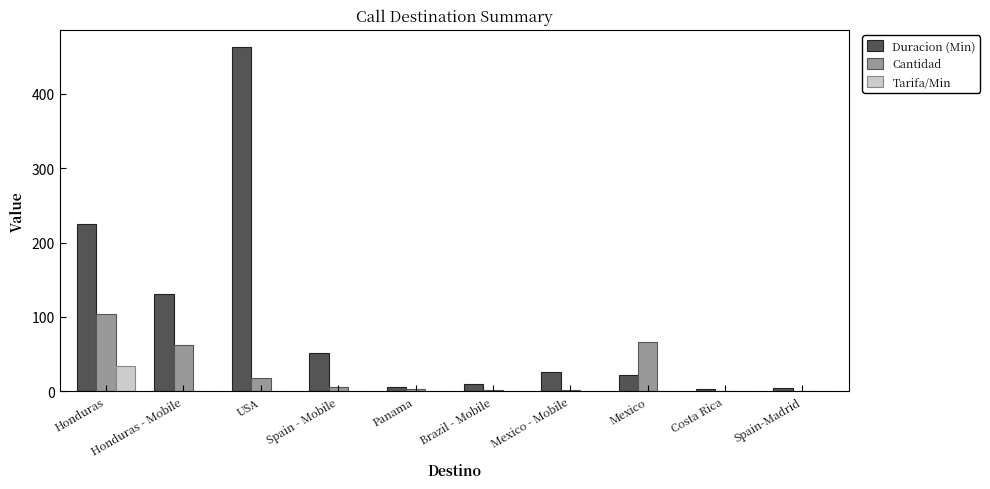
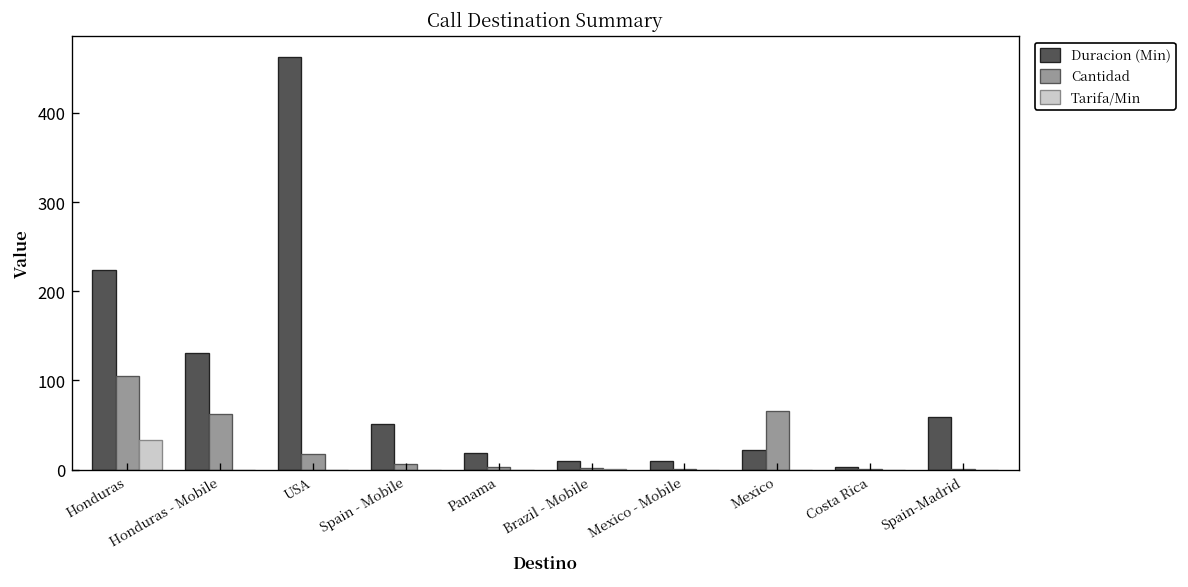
  {
    "Duracion (Min)": {
      "Honduras": 220,
      "Honduras - Mobile": 130,
      "USA": 460,
      "Spain - Mobile": 50,
-     "Panama": 10,
+     "Panama": 20,
      "Brazil - Mobile": 10,
-     "Mexico - Mobile": 30,
+     "Mexico - Mobile": 10,
      "Mexico": 20,
-     "Spain-Madrid": 0
+     "Spain-Madrid": 60
    },
    "Cantidad": {
      "Honduras": 100,
      "Honduras - Mobile": 60,
      "USA": 20,
      "Spain - Mobile": 10,
      "Mexico": 70
    },
    "Tarifa/Min": {
      "Honduras": 30,
      "Honduras - Mobile": 0,
      "Mexico": 0
    }
  }
